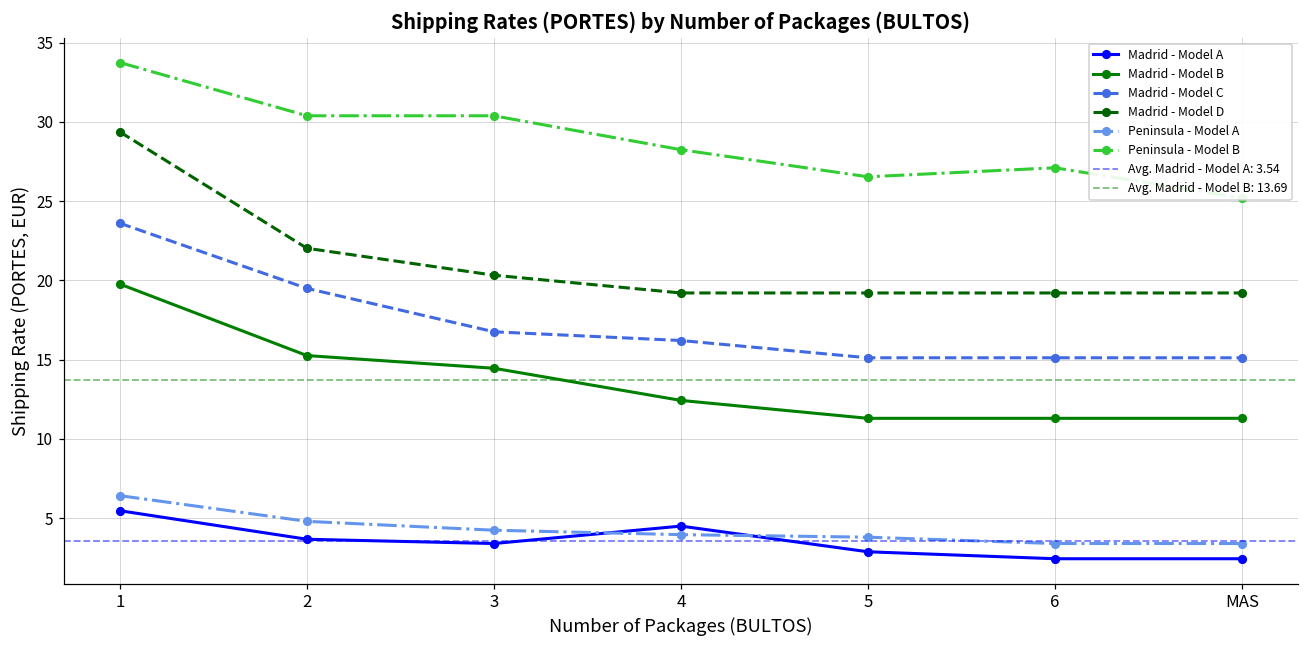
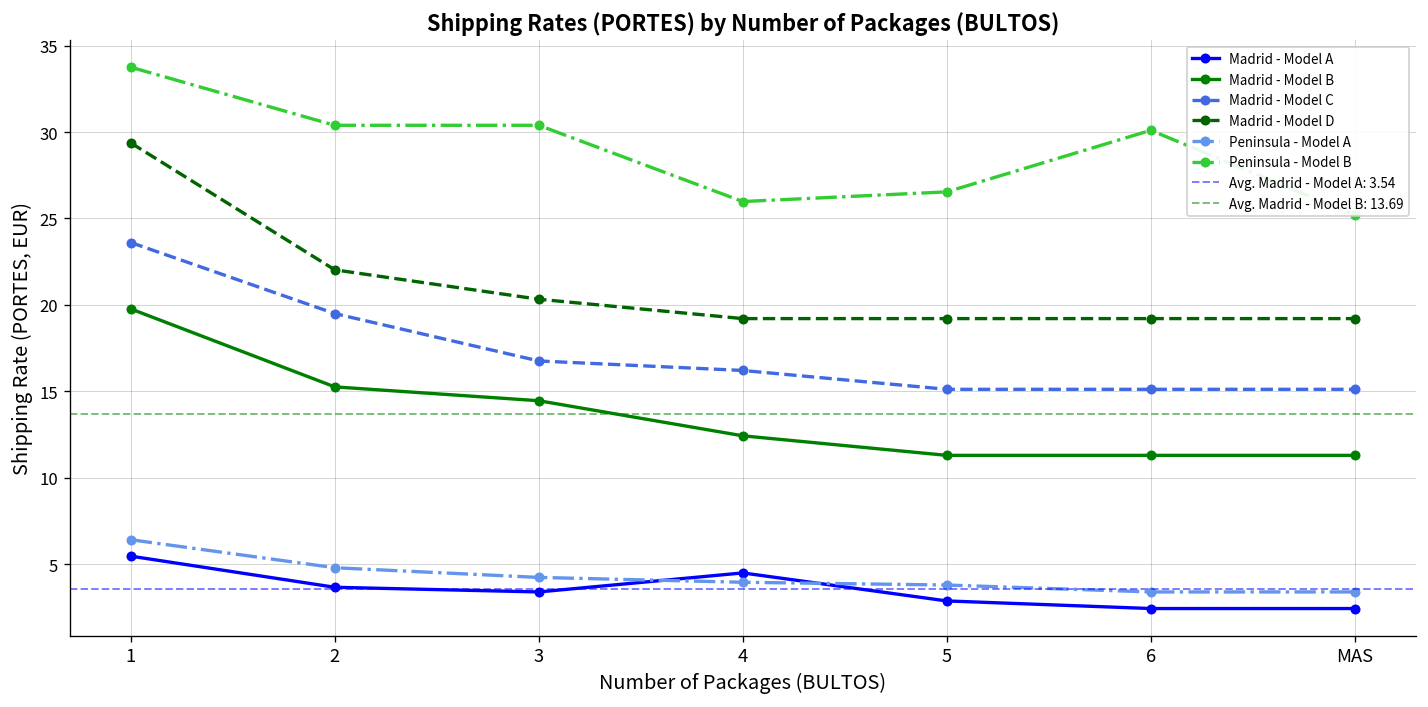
  {
    "Madrid - Model A": {
      "1": 5.5,
      "2": 3.7,
      "3": 3.4,
      "4": 4.5,
      "5": 2.9,
      "6": 2.4,
      "MAS": 2.4
    },
    "Peninsula - Model B": {
      "1": 33.8,
      "2": 30.4,
      "3": 30.4,
-     "4": 28.3,
+     "4": 26.0,
      "5": 26.5,
-     "6": 27.1,
+     "6": 30.1,
      "MAS": 25.2
    }
  }
